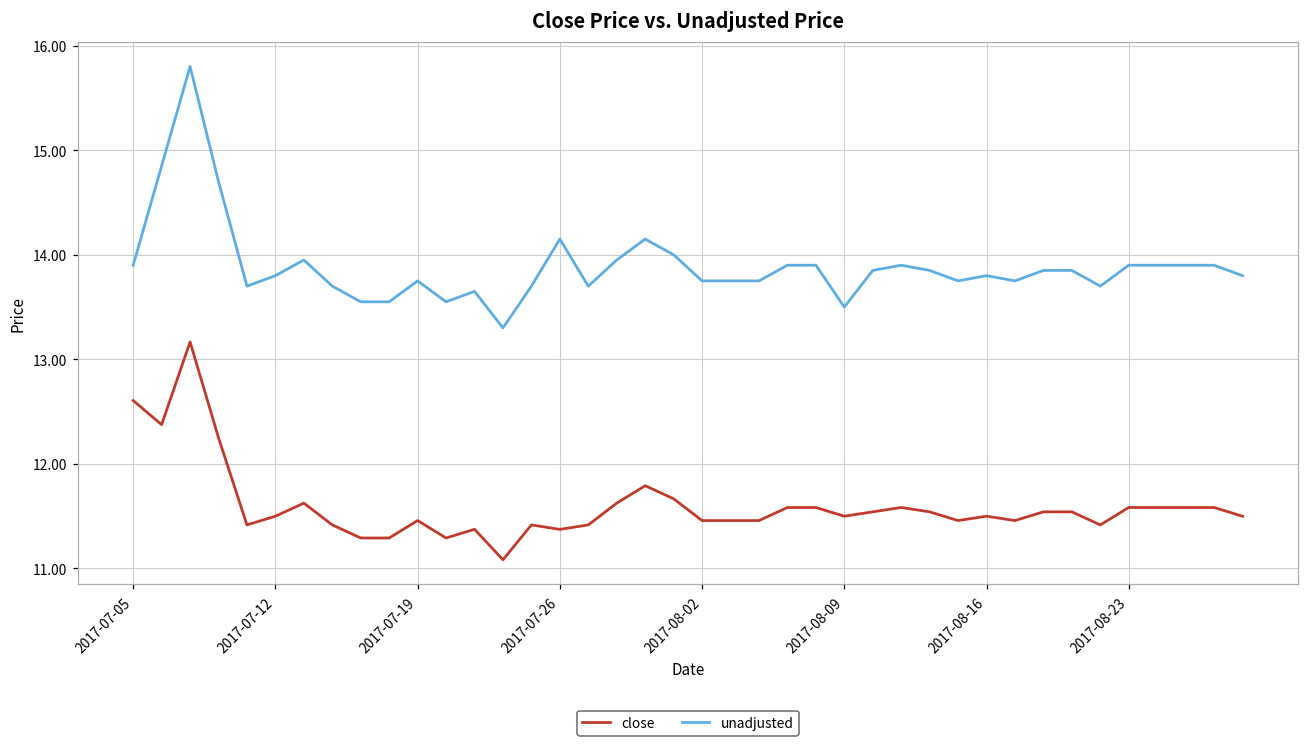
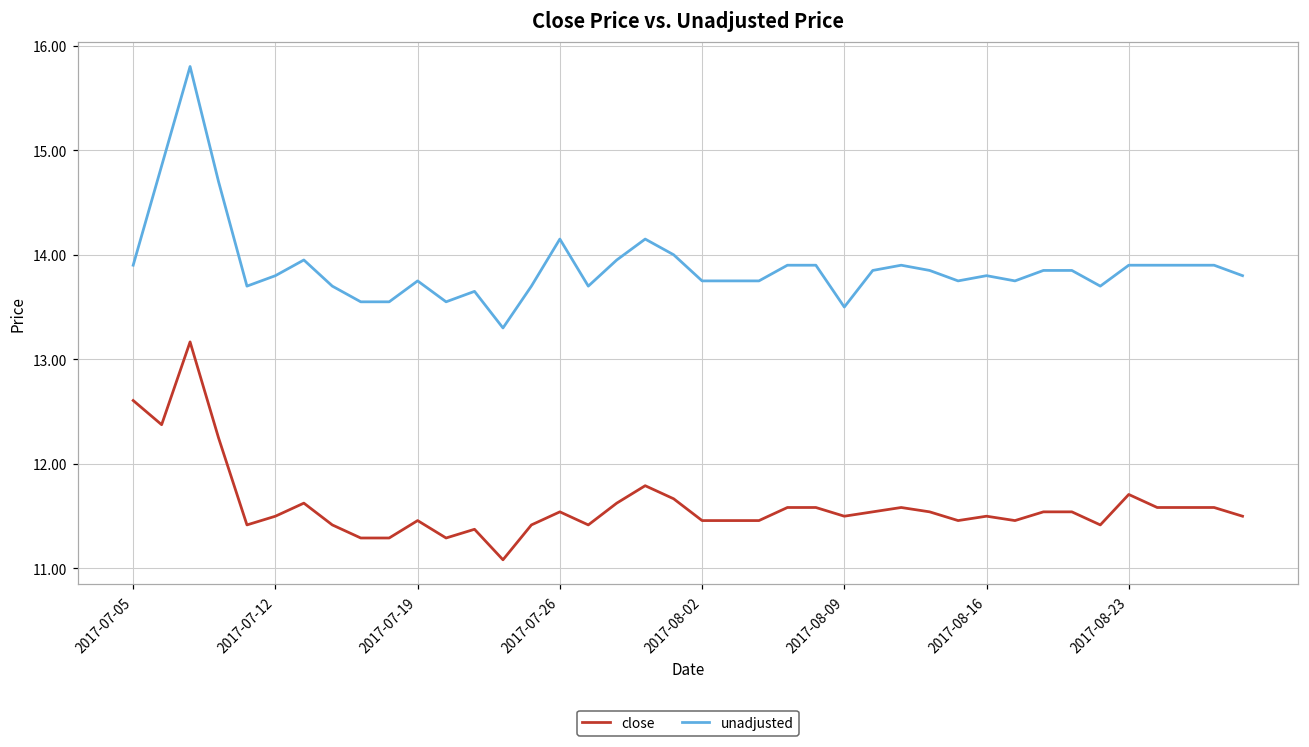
  {
    "close": {
      "2017-07-05": 12.6,
      "2017-07-12": 11.5,
      "2017-07-19": 11.5,
-     "2017-07-26": 11.4,
+     "2017-07-26": 11.5,
      "2017-08-02": 11.5,
      "2017-08-09": 11.5,
      "2017-08-16": 11.5,
-     "2017-08-23": 11.6
+     "2017-08-23": 11.7
    },
    "unadjusted": {
      "2017-07-05": 13.9,
      "2017-07-12": 13.8,
      "2017-07-19": 13.8,
      "2017-07-26": 14.2,
      "2017-08-02": 13.8,
      "2017-08-09": 13.5,
      "2017-08-16": 13.8,
      "2017-08-23": 13.9
    }
  }
